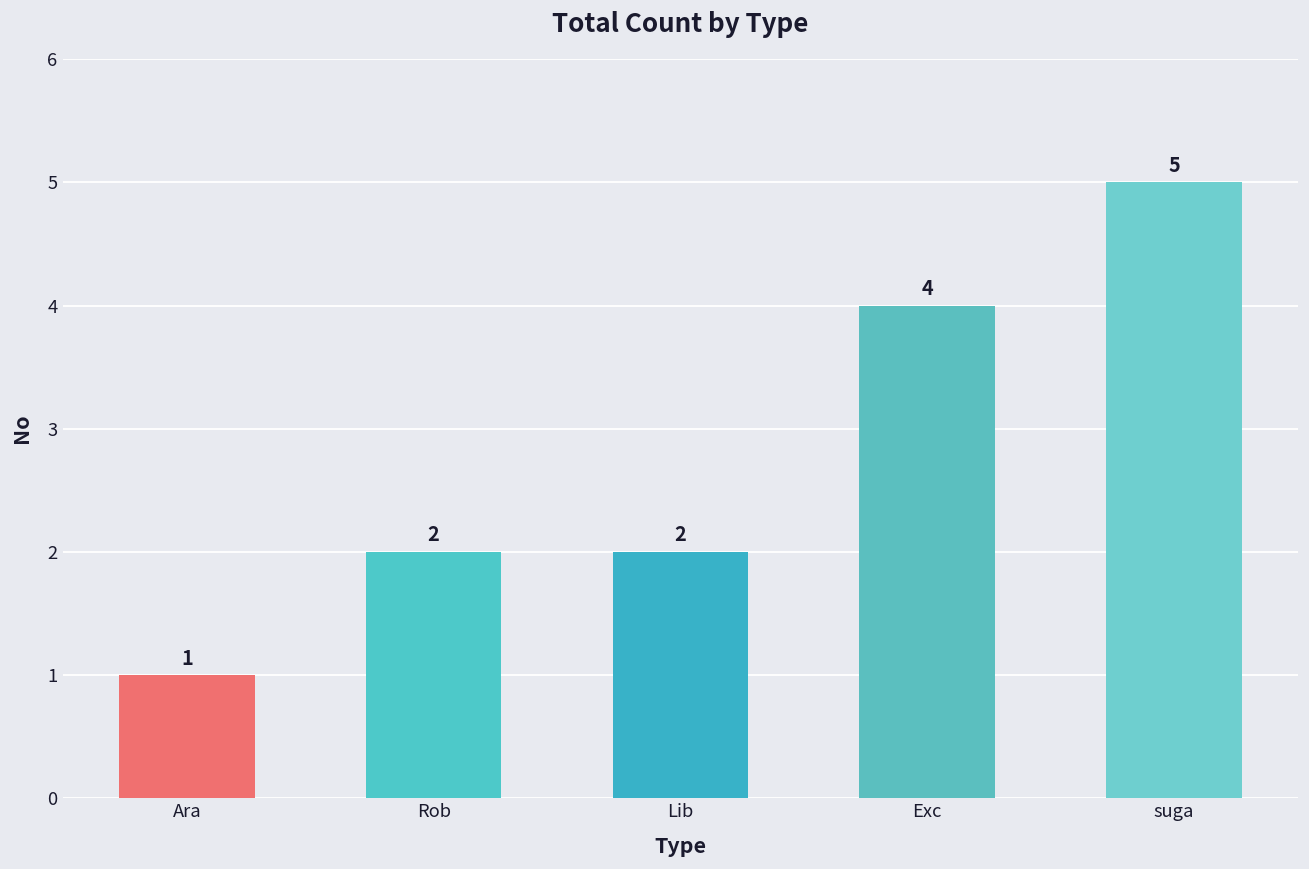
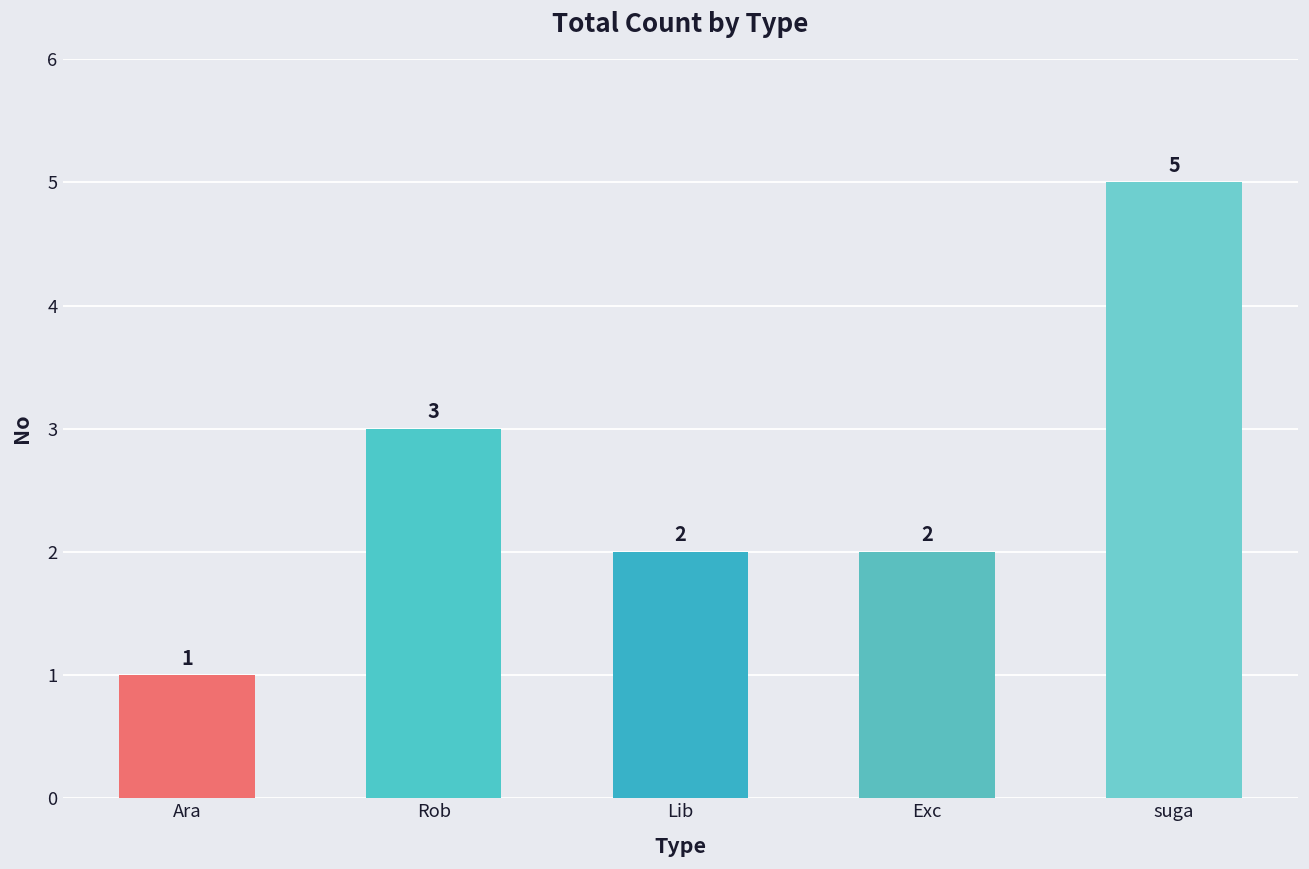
  {
    "Ara": 1,
-   "Rob": 2,
+   "Rob": 3,
    "Lib": 2,
-   "Exc": 4,
+   "Exc": 2,
    "suga": 5
  }
